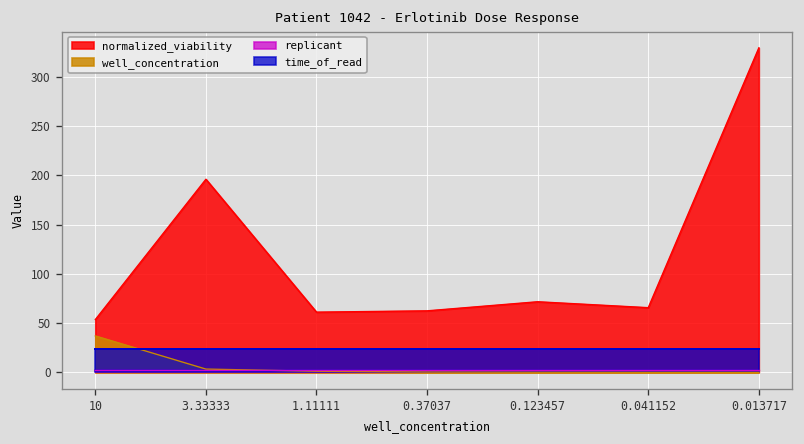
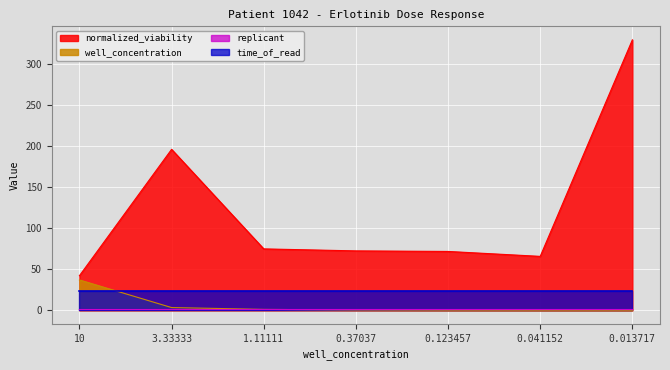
  {
    "normalized_viability": {
-     "10": 50,
+     "10": 40,
      "3.33333": 200,
-     "1.11111": 60,
-     "0.37037": 60,
+     "1.11111": 70,
+     "0.37037": 70,
      "0.123457": 70,
      "0.041152": 70,
      "0.013717": 330
    },
    "well_concentration": {
      "10": 40
    },
    "replicant": {
      "10": 0
    },
    "time_of_read": {
      "10": 20,
      "3.33333": 20,
      "1.11111": 20,
      "0.37037": 20,
      "0.123457": 20,
      "0.041152": 20,
      "0.013717": 20
    }
  }
